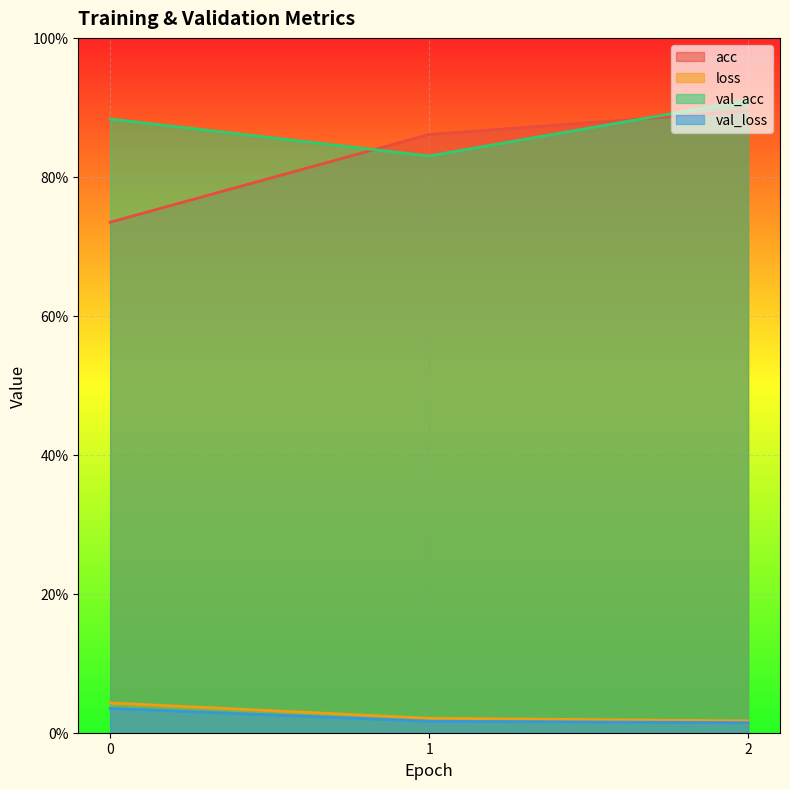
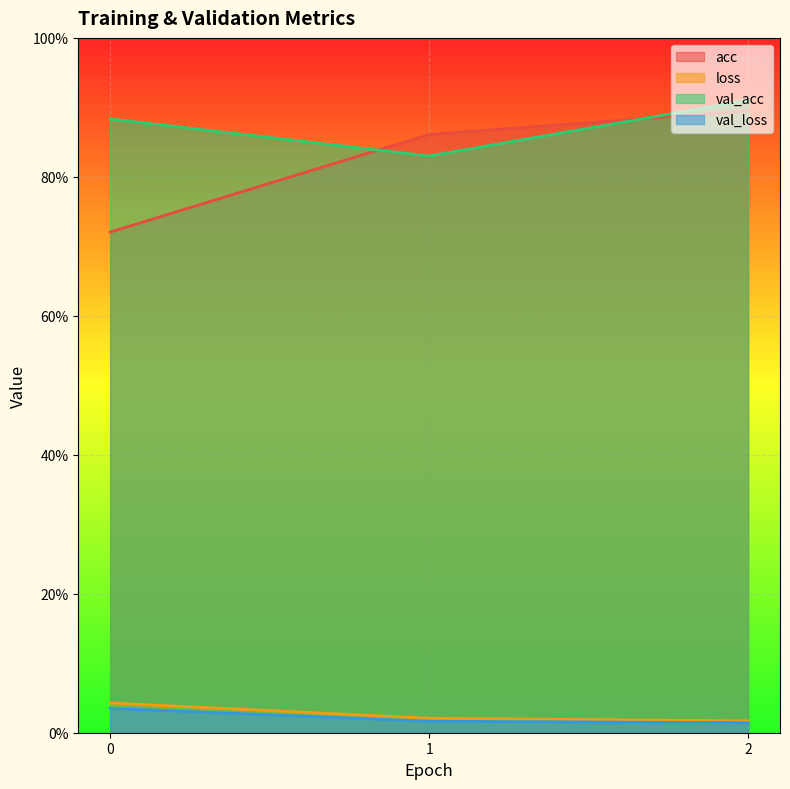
  {
    "acc": {
-     "0": "73%",
+     "0": "72%",
      "1": "86%"
    },
    "loss": {
      "0": "4%",
      "1": "2%"
    },
    "val_acc": {
      "0": "88%",
      "1": "83%"
    },
    "val_loss": {
      "0": "4%",
      "1": "2%"
    }
  }
